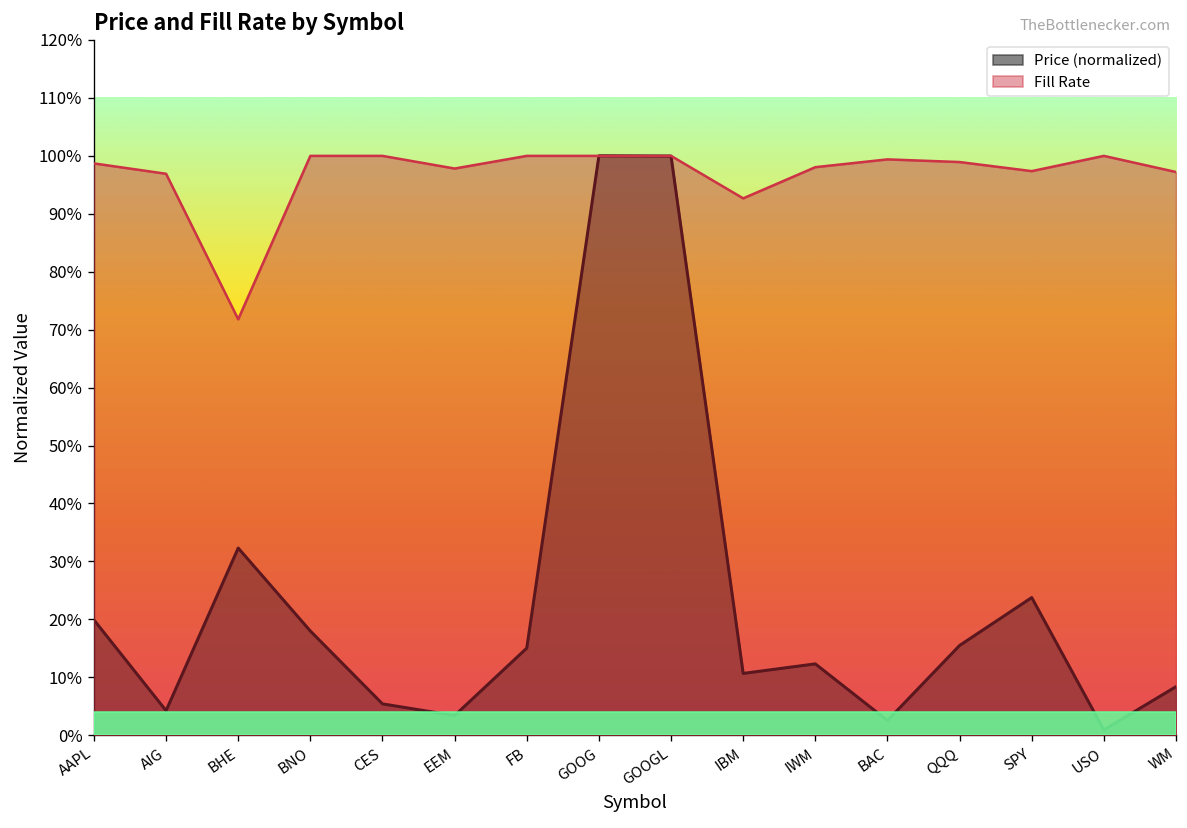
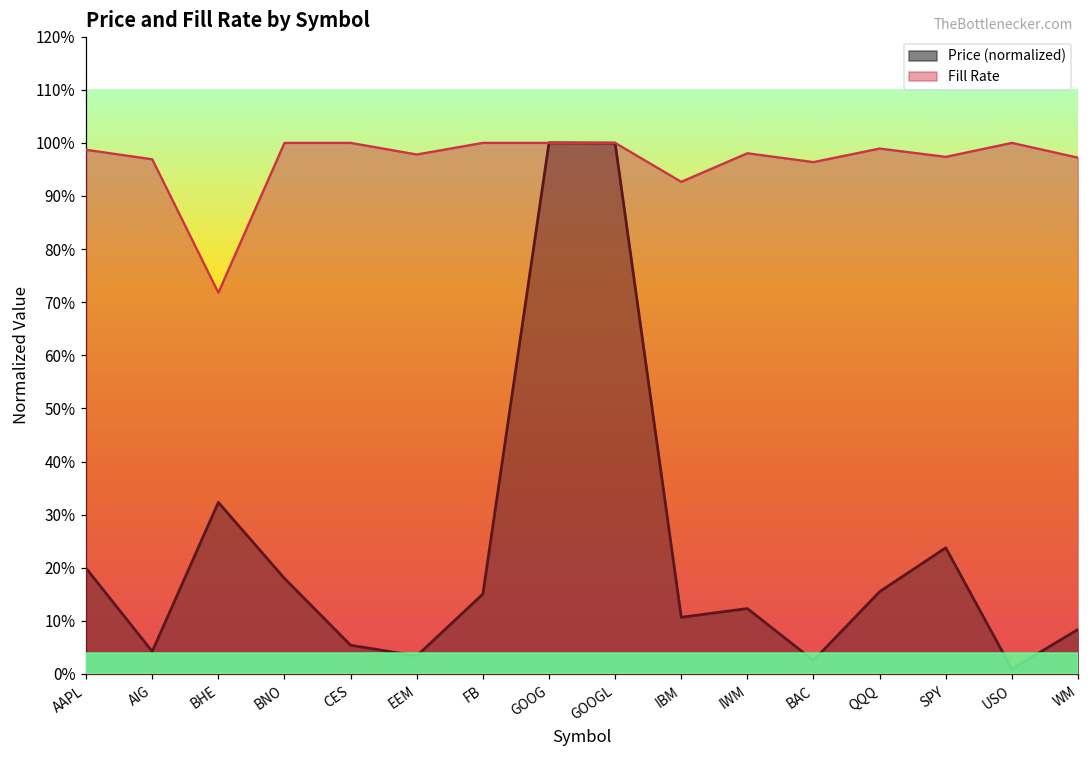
  {
    "Price (normalized)": {
      "AAPL": "20%",
      "AIG": "4%",
      "BHE": "32%",
      "BNO": "18%",
      "CES": "5%",
      "FB": "15%",
      "IBM": "11%",
      "IWM": "12%",
      "QQQ": "15%",
      "SPY": "24%",
      "WM": "8%"
    },
    "Fill Rate": {
      "AAPL": "99%",
      "AIG": "97%",
      "BHE": "72%",
      "BNO": "100%",
      "CES": "100%",
      "EEM": "98%",
      "FB": "100%",
      "IBM": "93%",
      "IWM": "98%",
-     "BAC": "99%",
+     "BAC": "96%",
      "QQQ": "99%",
      "SPY": "97%",
      "USO": "100%",
      "WM": "97%"
    }
  }
